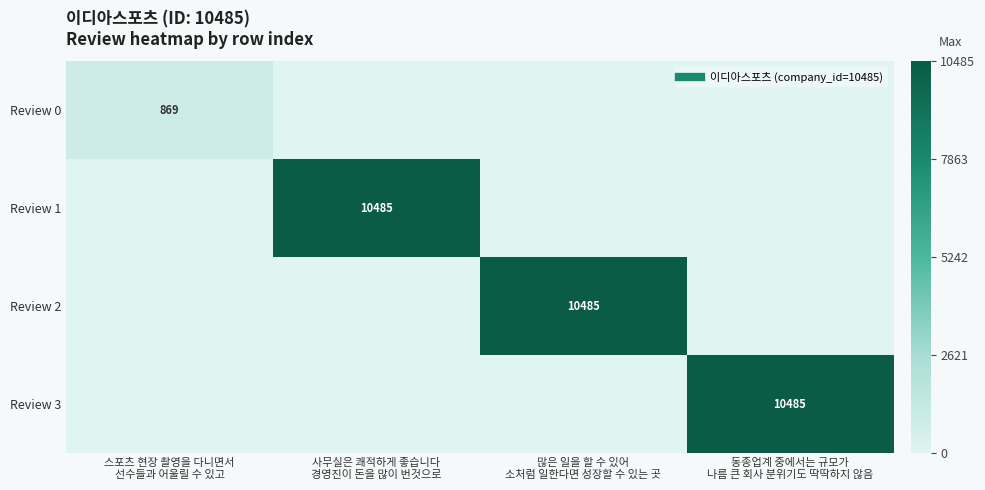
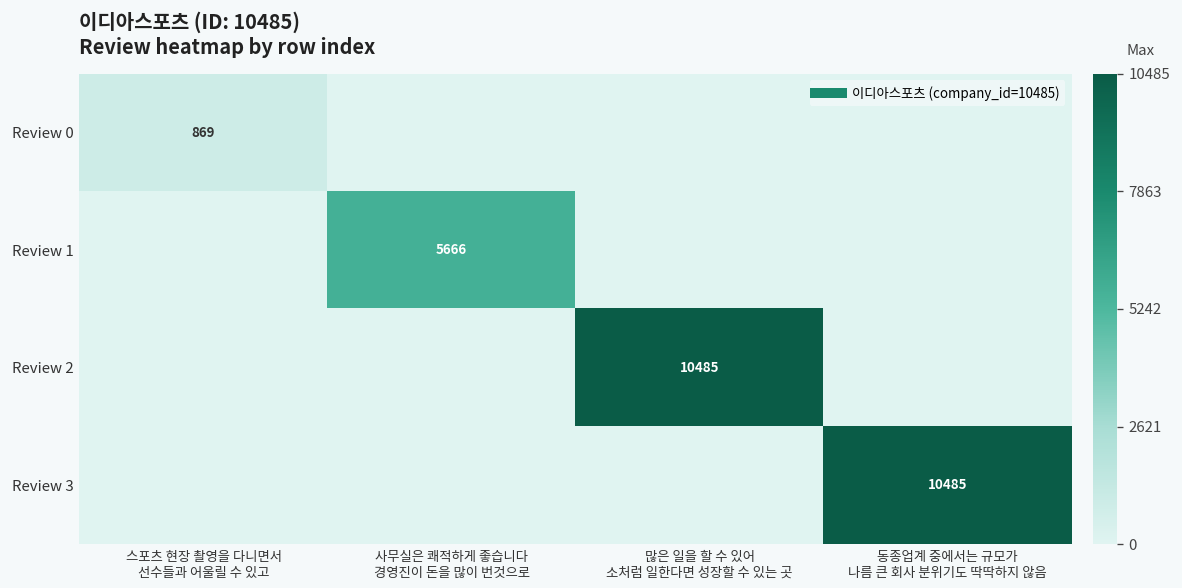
  {
    "Review 0": {
      "스포츠 현장 촬영을 다니면서 선수들과 어울릴 수 있고": 869
    },
    "Review 1": {
-     "사무실은 쾌적하게 좋습니다 경영진이 돈을 많이 번것으로": 10485
+     "사무실은 쾌적하게 좋습니다 경영진이 돈을 많이 번것으로": 5666
    },
    "Review 2": {
      "많은 일을 할 수 있어 소처럼 일한다면 성장할 수 있는 곳": 10485
    },
    "Review 3": {
      "동종업계 중에서는 규모가 나름 큰 회사 분위기도 딱딱하지 않음": 10485
    }
  }
